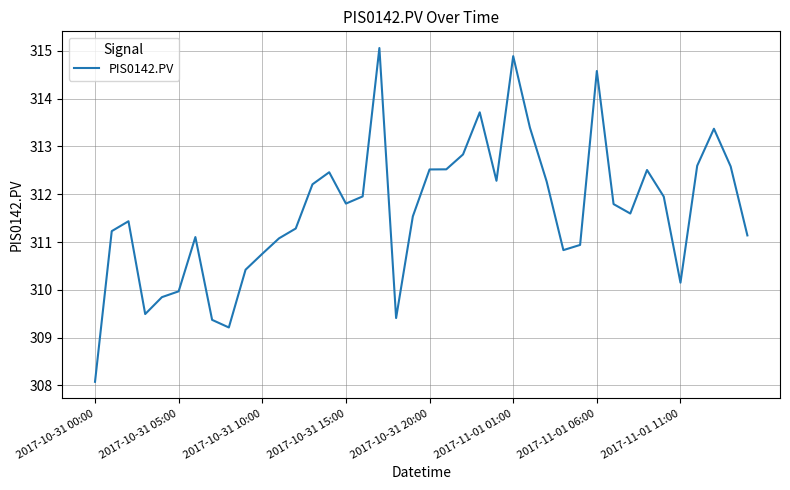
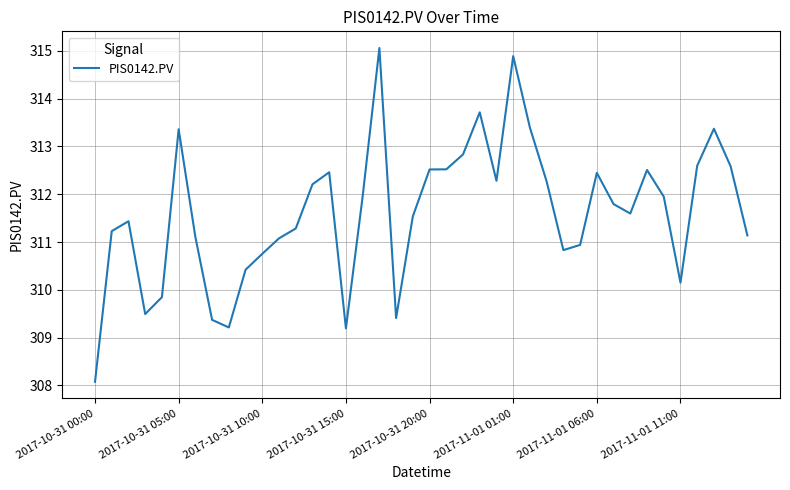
  {
    "2017-10-31 00:00": 308.1,
-   "2017-10-31 05:00": 310.0,
+   "2017-10-31 05:00": 313.4,
    "2017-10-31 10:00": 310.8,
-   "2017-10-31 15:00": 311.8,
+   "2017-10-31 15:00": 309.2,
    "2017-10-31 20:00": 312.5,
    "2017-11-01 01:00": 314.9,
-   "2017-11-01 06:00": 314.6,
+   "2017-11-01 06:00": 312.4,
    "2017-11-01 11:00": 310.2
  }
